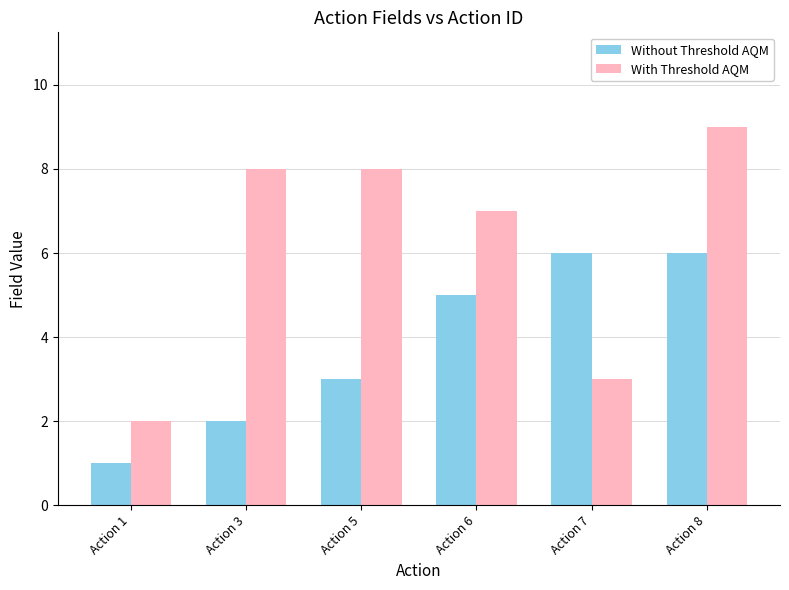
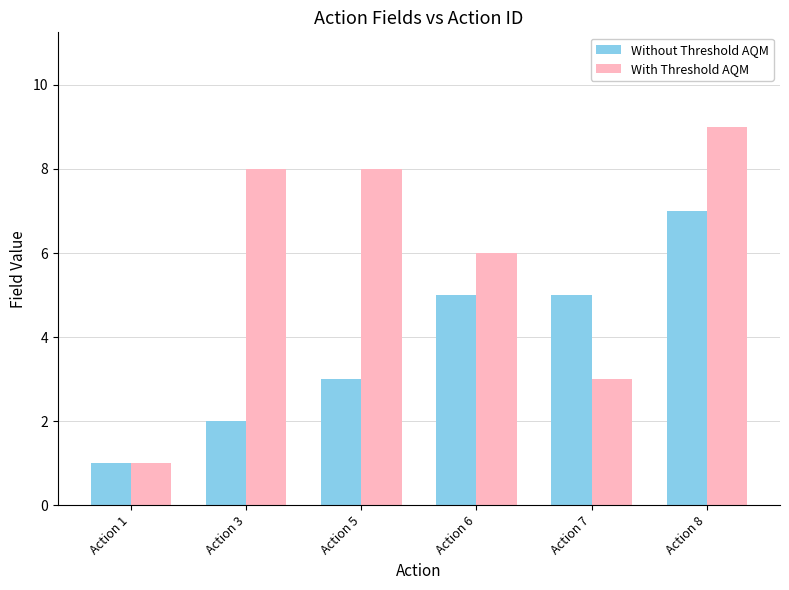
  {
    "Without Threshold AQM": {
      "Action 1": 1,
      "Action 3": 2,
      "Action 5": 3,
      "Action 6": 5,
-     "Action 7": 6,
-     "Action 8": 6
+     "Action 7": 5,
+     "Action 8": 7
    },
    "With Threshold AQM": {
-     "Action 1": 2,
+     "Action 1": 1,
      "Action 3": 8,
      "Action 5": 8,
-     "Action 6": 7,
+     "Action 6": 6,
      "Action 7": 3,
      "Action 8": 9
    }
  }
